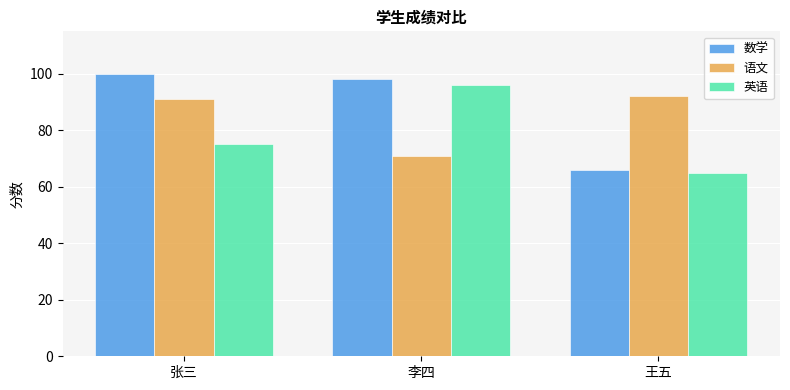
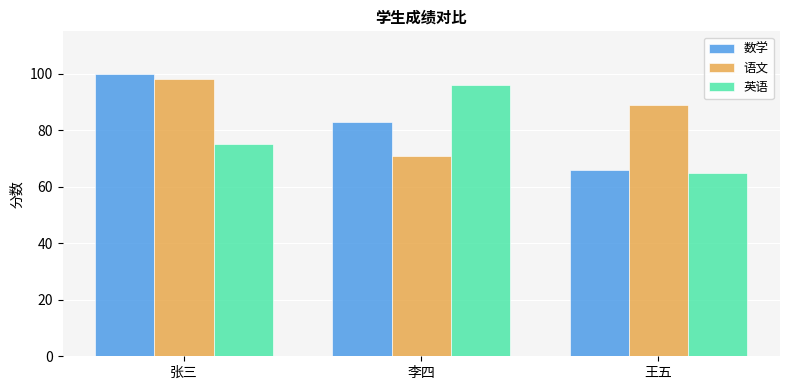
  {
    "数学": {
      "张三": 100,
-     "李四": 98,
+     "李四": 83,
      "王五": 66
    },
    "语文": {
-     "张三": 91,
+     "张三": 98,
      "李四": 71,
-     "王五": 92
+     "王五": 89
    },
    "英语": {
      "张三": 75,
      "李四": 96,
      "王五": 65
    }
  }
